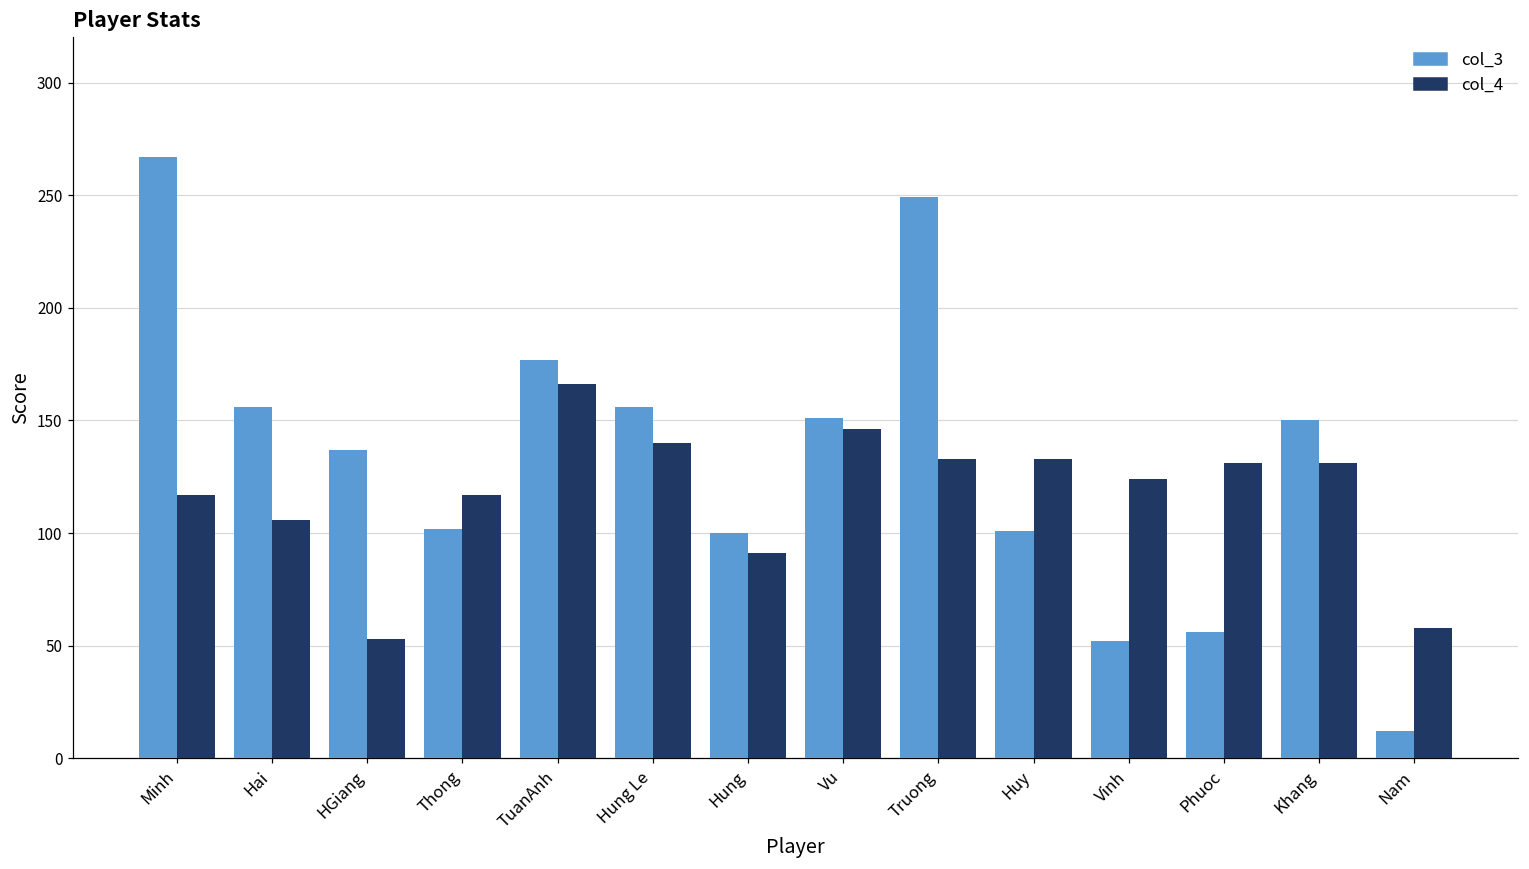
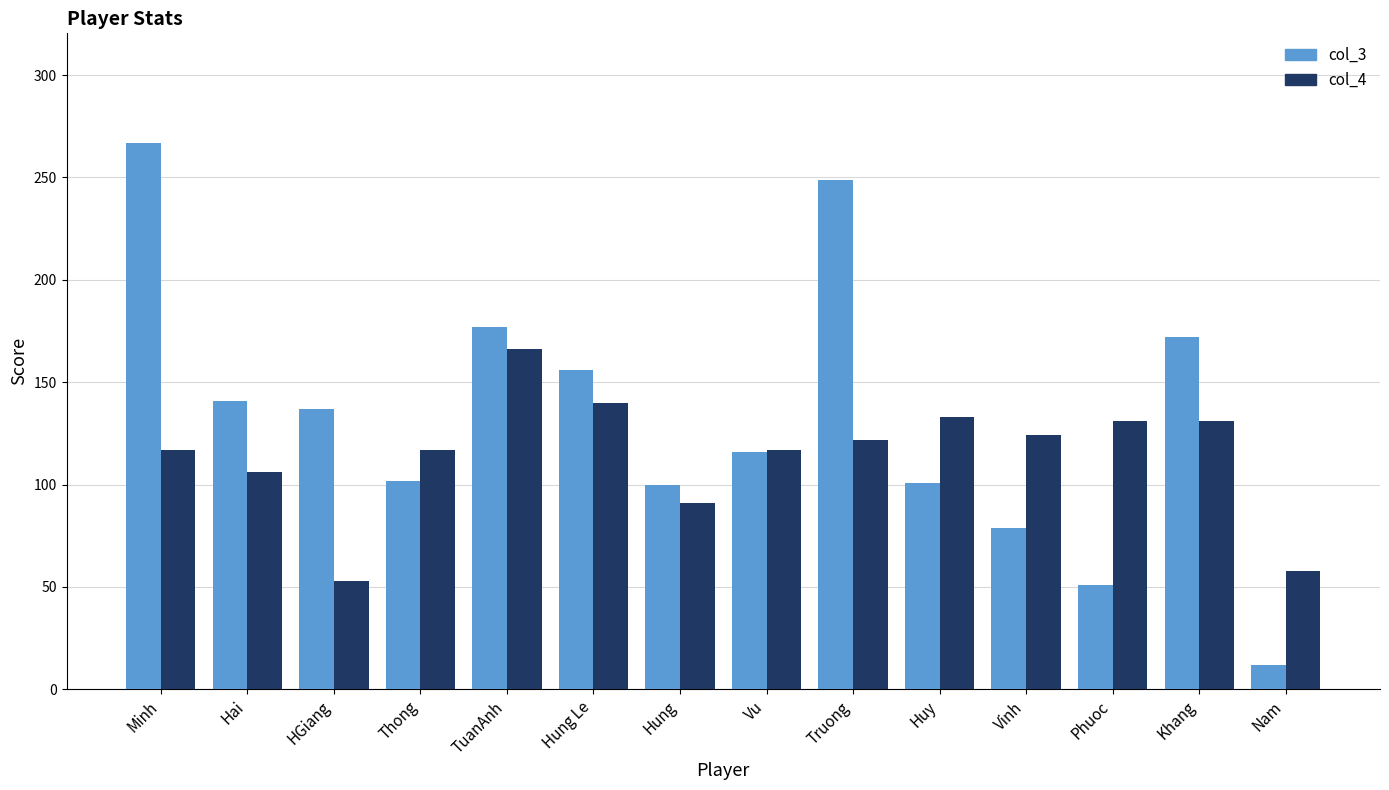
  {
    "col_3": {
      "Minh": 267,
-     "Hai": 156,
+     "Hai": 141,
      "HGiang": 137,
      "Thong": 102,
      "TuanAnh": 177,
      "Hung Le": 156,
      "Hung": 100,
-     "Vu": 151,
+     "Vu": 116,
      "Truong": 249,
      "Huy": 101,
-     "Vinh": 52,
-     "Phuoc": 56,
-     "Khang": 150,
+     "Vinh": 79,
+     "Phuoc": 51,
+     "Khang": 172,
      "Nam": 12
    },
    "col_4": {
      "Minh": 117,
      "Hai": 106,
      "HGiang": 53,
      "Thong": 117,
      "TuanAnh": 166,
      "Hung Le": 140,
      "Hung": 91,
-     "Vu": 146,
-     "Truong": 133,
+     "Vu": 117,
+     "Truong": 122,
      "Huy": 133,
      "Vinh": 124,
      "Phuoc": 131,
      "Khang": 131,
      "Nam": 58
    }
  }
